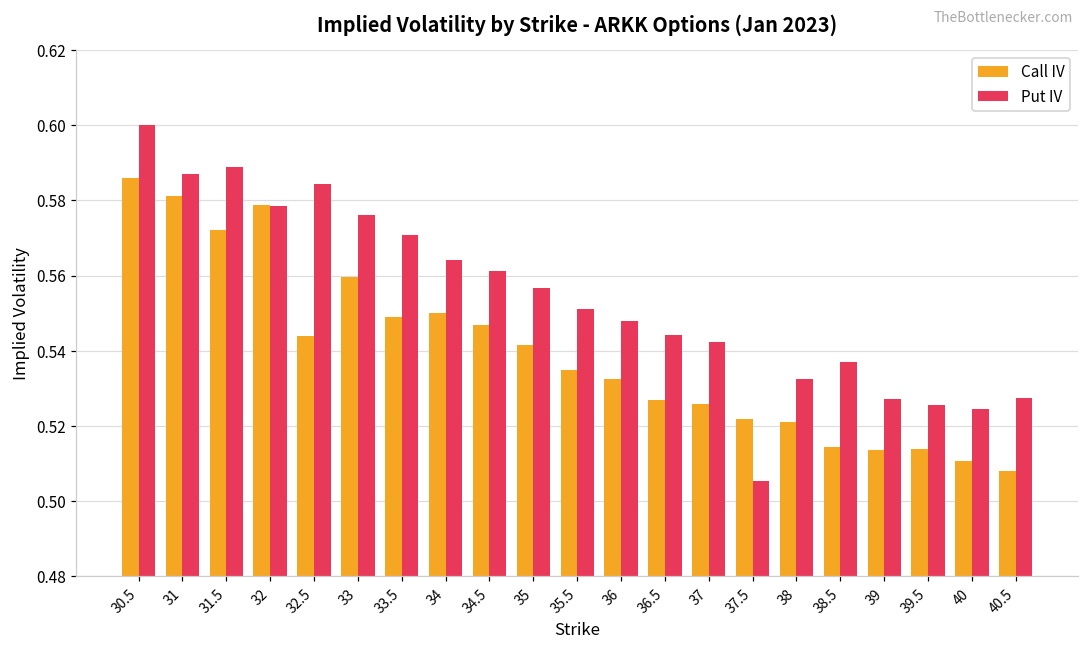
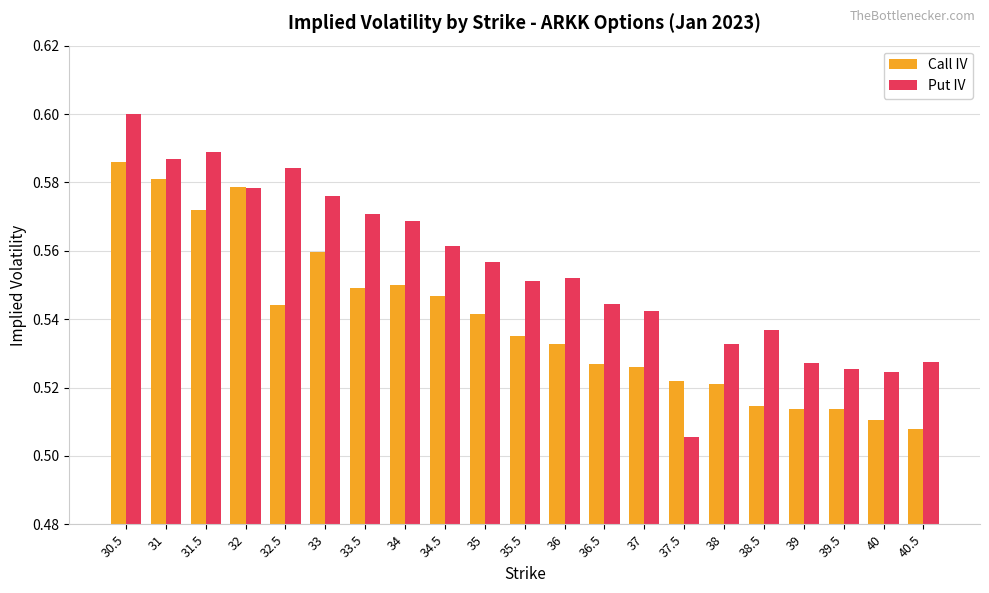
  {
    "Call IV": {
      "30.5": 0.586,
      "31": 0.581,
      "31.5": 0.572,
      "32": 0.579,
      "32.5": 0.544,
      "33": 0.560,
      "33.5": 0.549,
      "34": 0.550,
      "34.5": 0.547,
      "35": 0.542,
      "35.5": 0.535,
      "36": 0.533,
      "36.5": 0.527,
      "37": 0.526,
      "37.5": 0.522,
      "38": 0.521,
      "38.5": 0.515,
      "39": 0.514,
      "39.5": 0.514,
      "40": 0.511,
      "40.5": 0.508
    },
    "Put IV": {
      "30.5": 0.600,
      "31": 0.587,
      "31.5": 0.589,
      "32": 0.579,
      "32.5": 0.584,
      "33": 0.576,
      "33.5": 0.571,
-     "34": 0.564,
+     "34": 0.569,
      "34.5": 0.561,
      "35": 0.557,
      "35.5": 0.551,
-     "36": 0.548,
+     "36": 0.552,
      "36.5": 0.544,
      "37": 0.542,
      "37.5": 0.506,
      "38": 0.533,
      "38.5": 0.537,
      "39": 0.527,
      "39.5": 0.526,
      "40": 0.524,
      "40.5": 0.528
    }
  }
